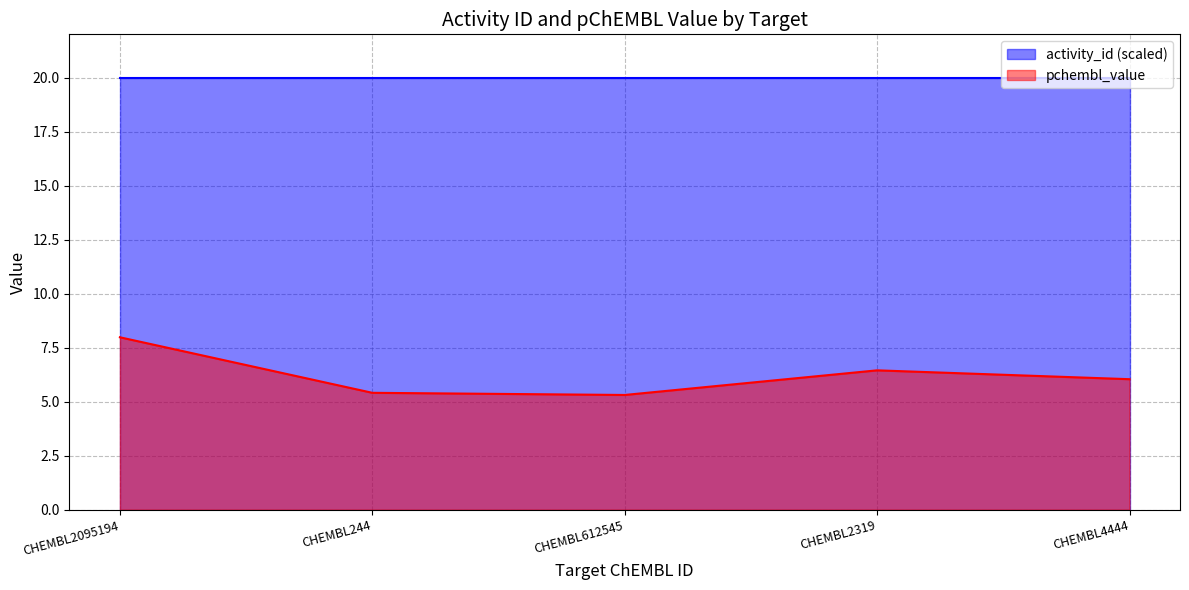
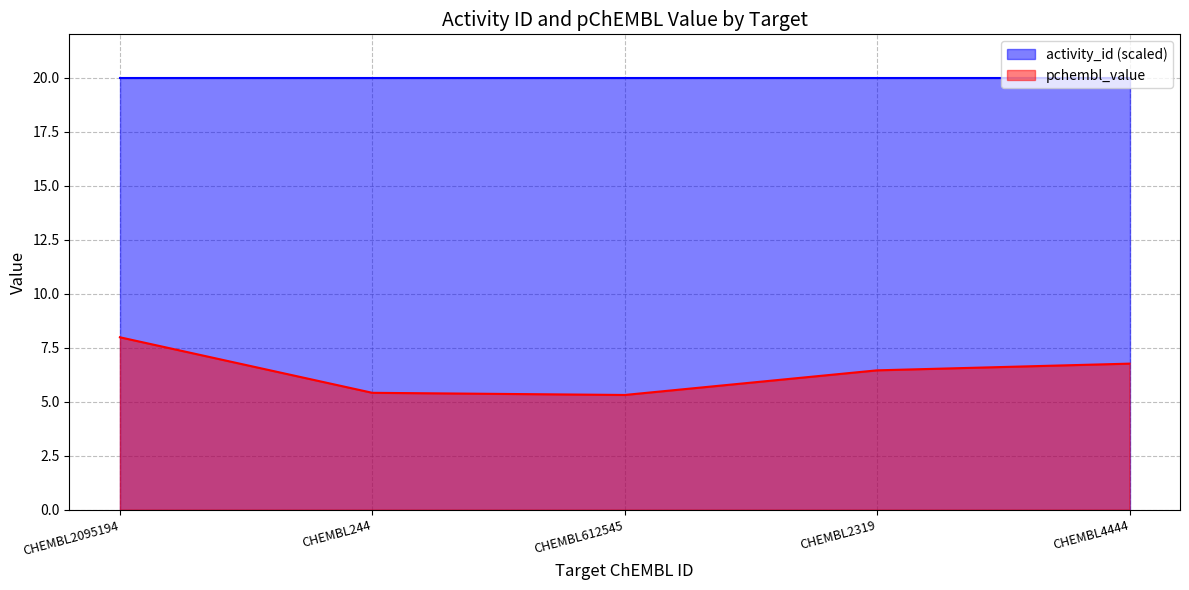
  {
    "activity_id (scaled)": {
      "CHEMBL2095194": 20.0,
      "CHEMBL244": 20.0,
      "CHEMBL612545": 20.0,
      "CHEMBL2319": 20.0
    },
    "pchembl_value": {
      "CHEMBL2095194": 8.0,
      "CHEMBL244": 5.4,
      "CHEMBL612545": 5.3,
      "CHEMBL2319": 6.5,
-     "CHEMBL4444": 6.0
+     "CHEMBL4444": 6.8
    }
  }
